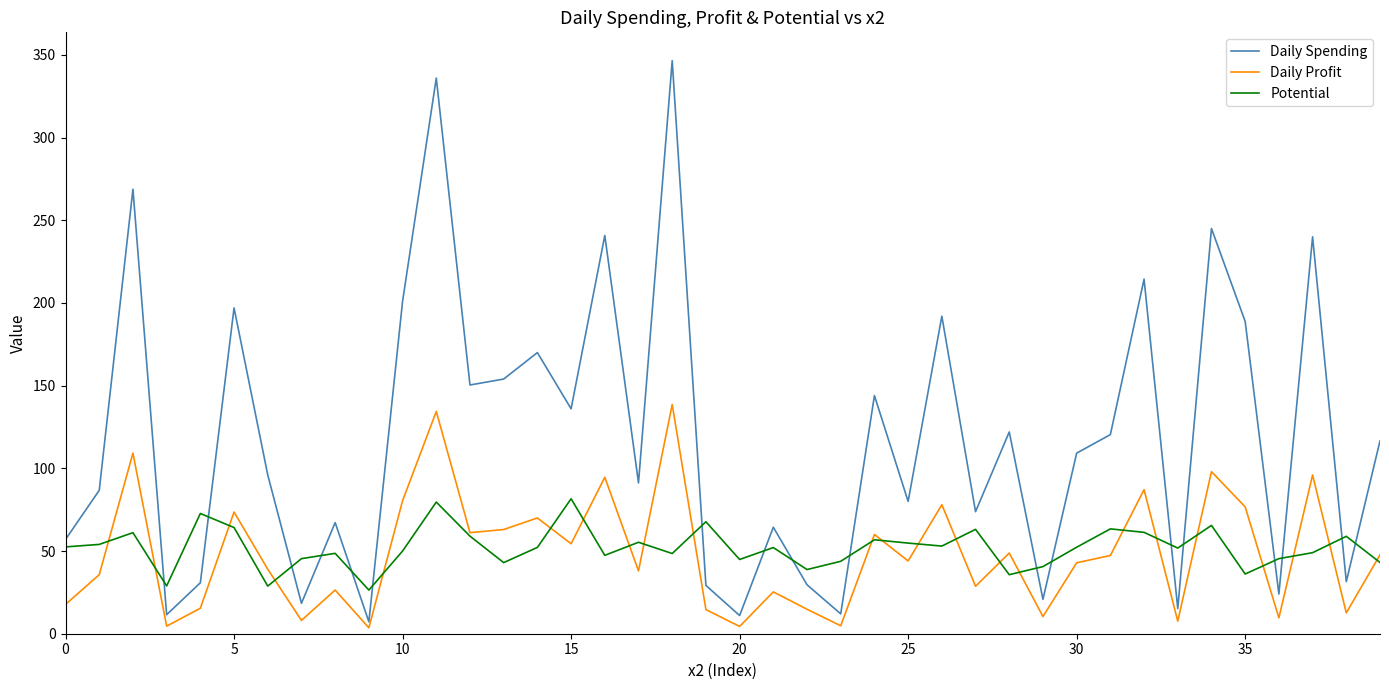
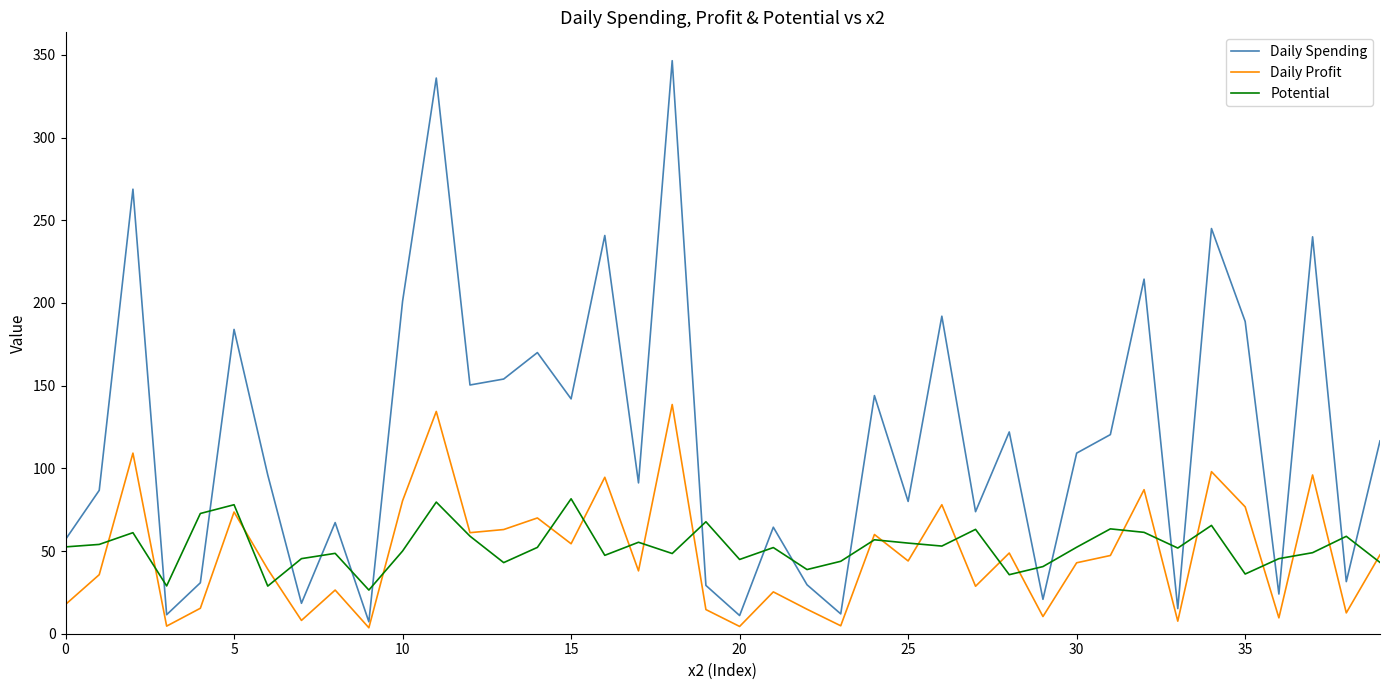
  {
    "Daily Spending": {
      "0": 57,
-     "5": 197,
+     "5": 184,
      "10": 201,
-     "15": 136,
+     "15": 142,
      "20": 11,
      "25": 80,
      "30": 109,
      "35": 189
    },
    "Daily Profit": {
      "0": 18,
      "5": 74,
      "10": 80,
      "15": 54,
      "20": 4,
      "25": 44,
      "30": 43,
      "35": 77
    },
    "Potential": {
      "0": 53,
-     "5": 64,
+     "5": 78,
      "10": 50,
      "15": 82,
      "20": 45,
      "25": 55,
      "30": 52,
      "35": 36
    }
  }
